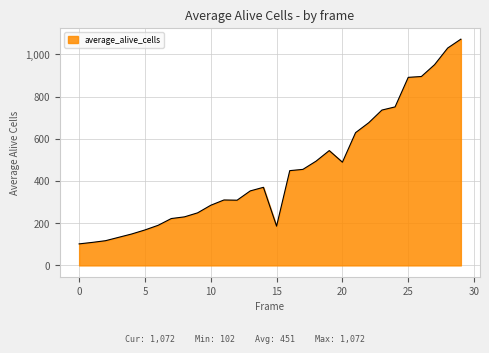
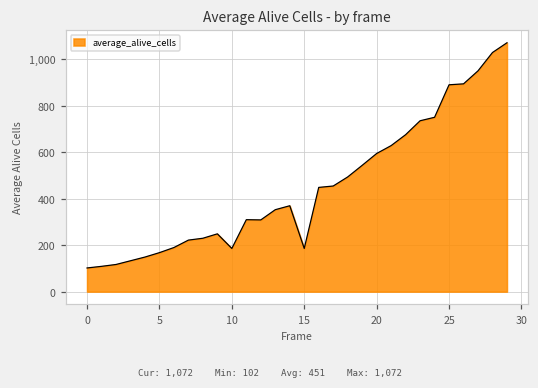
  {
    "0": 100,
    "5": 170,
-   "10": 290,
+   "10": 190,
    "15": 190,
-   "20": 490,
+   "20": 600,
    "25": 890
  }
